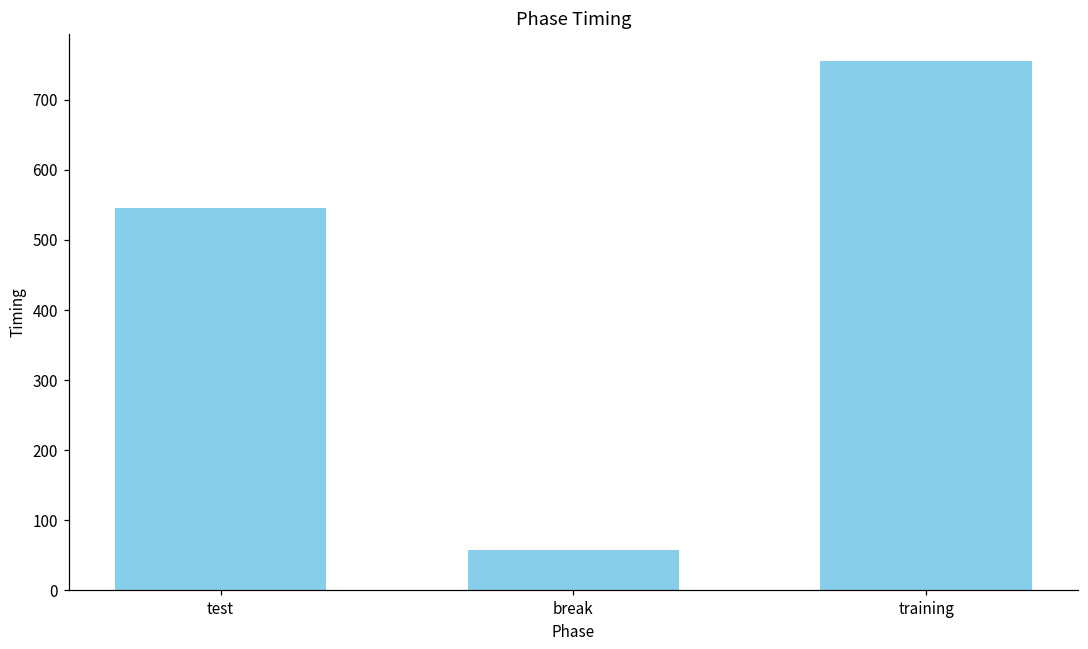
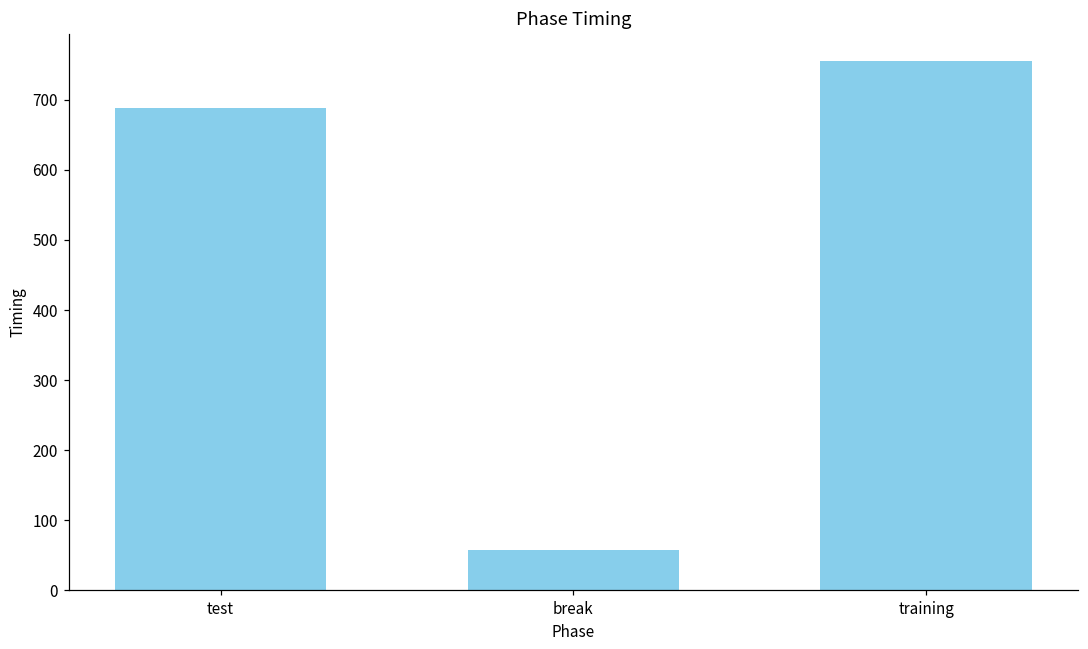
  {
-   "test": 540,
+   "test": 690,
    "break": 60,
    "training": 760
  }
